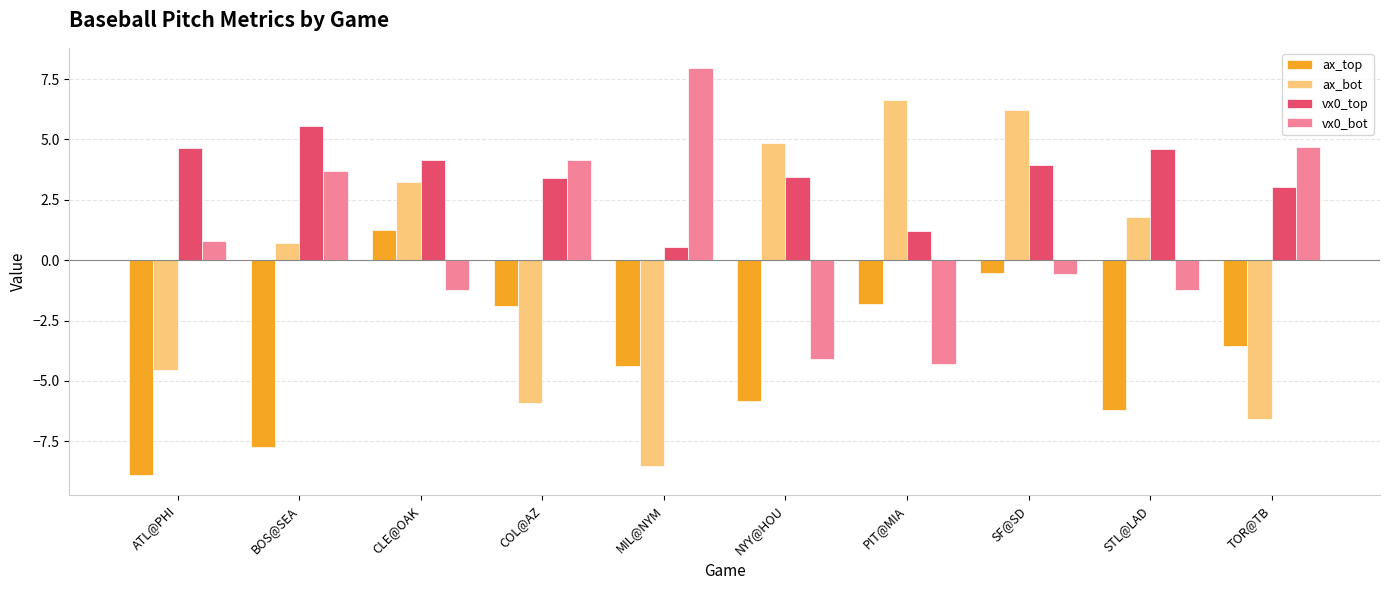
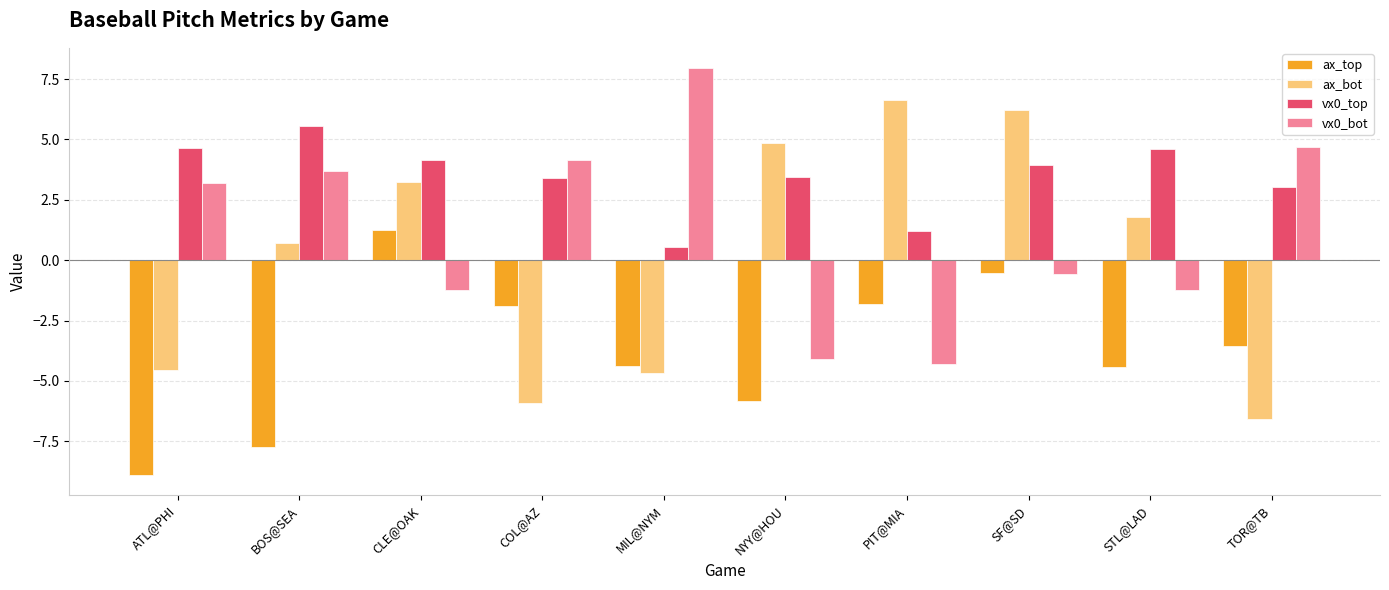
  {
    "ax_top": {
      "ATL@PHI": -8.9,
      "BOS@SEA": -7.8,
      "CLE@OAK": 1.2,
      "COL@AZ": -1.9,
      "MIL@NYM": -4.4,
      "NYY@HOU": -5.8,
      "PIT@MIA": -1.8,
      "SF@SD": -0.5,
-     "STL@LAD": -6.2,
+     "STL@LAD": -4.4,
      "TOR@TB": -3.6
    },
    "ax_bot": {
      "ATL@PHI": -4.6,
      "BOS@SEA": 0.7,
      "CLE@OAK": 3.2,
      "COL@AZ": -5.9,
-     "MIL@NYM": -8.5,
+     "MIL@NYM": -4.7,
      "NYY@HOU": 4.8,
      "PIT@MIA": 6.6,
      "SF@SD": 6.2,
      "STL@LAD": 1.8,
      "TOR@TB": -6.6
    },
    "vx0_top": {
      "ATL@PHI": 4.7,
      "BOS@SEA": 5.6,
      "CLE@OAK": 4.1,
      "COL@AZ": 3.4,
      "MIL@NYM": 0.6,
      "NYY@HOU": 3.4,
      "PIT@MIA": 1.2,
      "SF@SD": 4.0,
      "STL@LAD": 4.6,
      "TOR@TB": 3.0
    },
    "vx0_bot": {
-     "ATL@PHI": 0.8,
+     "ATL@PHI": 3.2,
      "BOS@SEA": 3.7,
      "CLE@OAK": -1.2,
      "COL@AZ": 4.1,
      "MIL@NYM": 8.0,
      "NYY@HOU": -4.1,
      "PIT@MIA": -4.3,
      "SF@SD": -0.6,
      "STL@LAD": -1.2,
      "TOR@TB": 4.7
    }
  }
